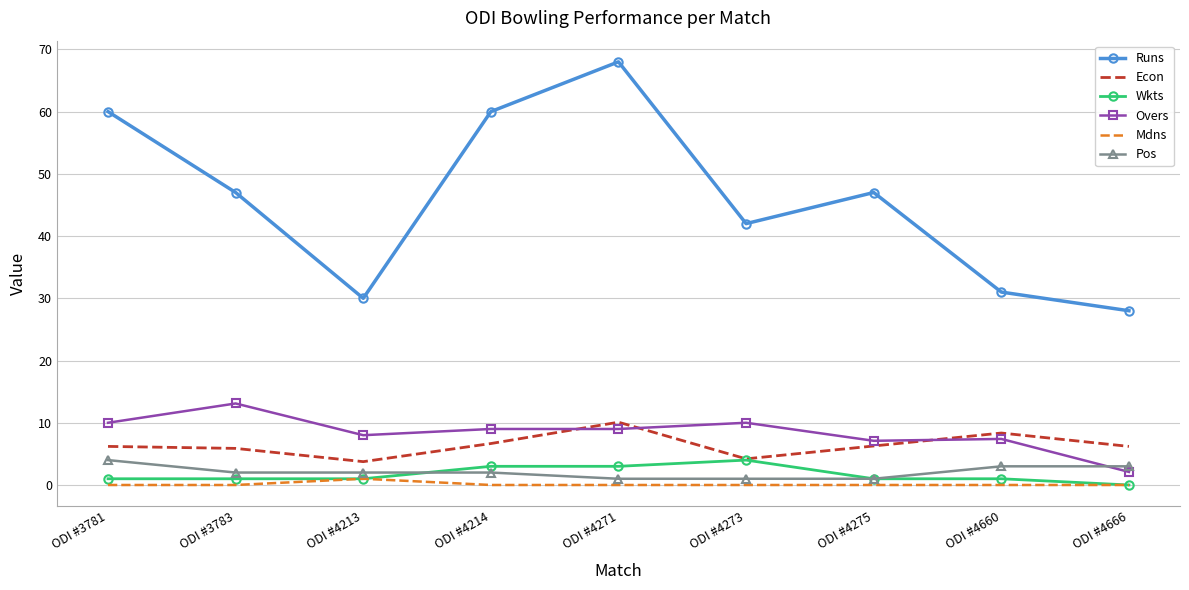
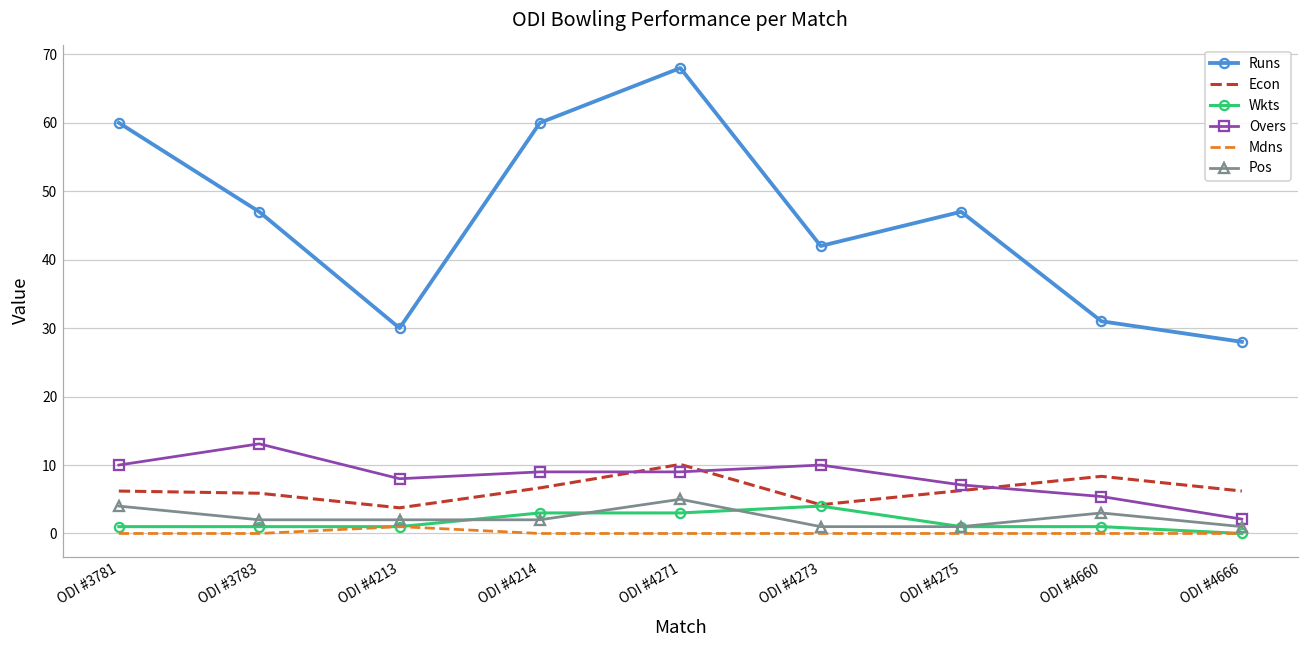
  {
    "Runs": {
      "ODI #3781": 60,
      "ODI #3783": 47,
      "ODI #4213": 30,
      "ODI #4214": 60,
      "ODI #4271": 68,
      "ODI #4273": 42,
      "ODI #4275": 47,
      "ODI #4660": 31,
      "ODI #4666": 28
    },
    "Econ": {
      "ODI #3781": 6,
      "ODI #3783": 6,
      "ODI #4213": 4,
      "ODI #4214": 7,
      "ODI #4271": 10,
      "ODI #4275": 6,
      "ODI #4660": 8,
      "ODI #4666": 6
    },
    "Wkts": {
      "ODI #3781": 1,
      "ODI #3783": 1,
      "ODI #4214": 3,
      "ODI #4271": 3,
      "ODI #4660": 1
    },
    "Overs": {
      "ODI #3781": 10,
      "ODI #3783": 13,
      "ODI #4213": 8,
      "ODI #4214": 9,
      "ODI #4271": 9,
      "ODI #4273": 10,
      "ODI #4275": 7,
-     "ODI #4660": 7,
+     "ODI #4660": 5,
      "ODI #4666": 2
    },
    "Mdns": {
      "ODI #3781": 0,
      "ODI #3783": 0,
      "ODI #4214": 0,
      "ODI #4271": 0,
      "ODI #4273": 0,
      "ODI #4275": 0,
      "ODI #4660": 0
    },
    "Pos": {
      "ODI #3781": 4,
      "ODI #3783": 2,
      "ODI #4213": 2,
      "ODI #4214": 2,
-     "ODI #4271": 1,
+     "ODI #4271": 5,
      "ODI #4273": 1,
      "ODI #4660": 3,
-     "ODI #4666": 3
+     "ODI #4666": 1
    }
  }
